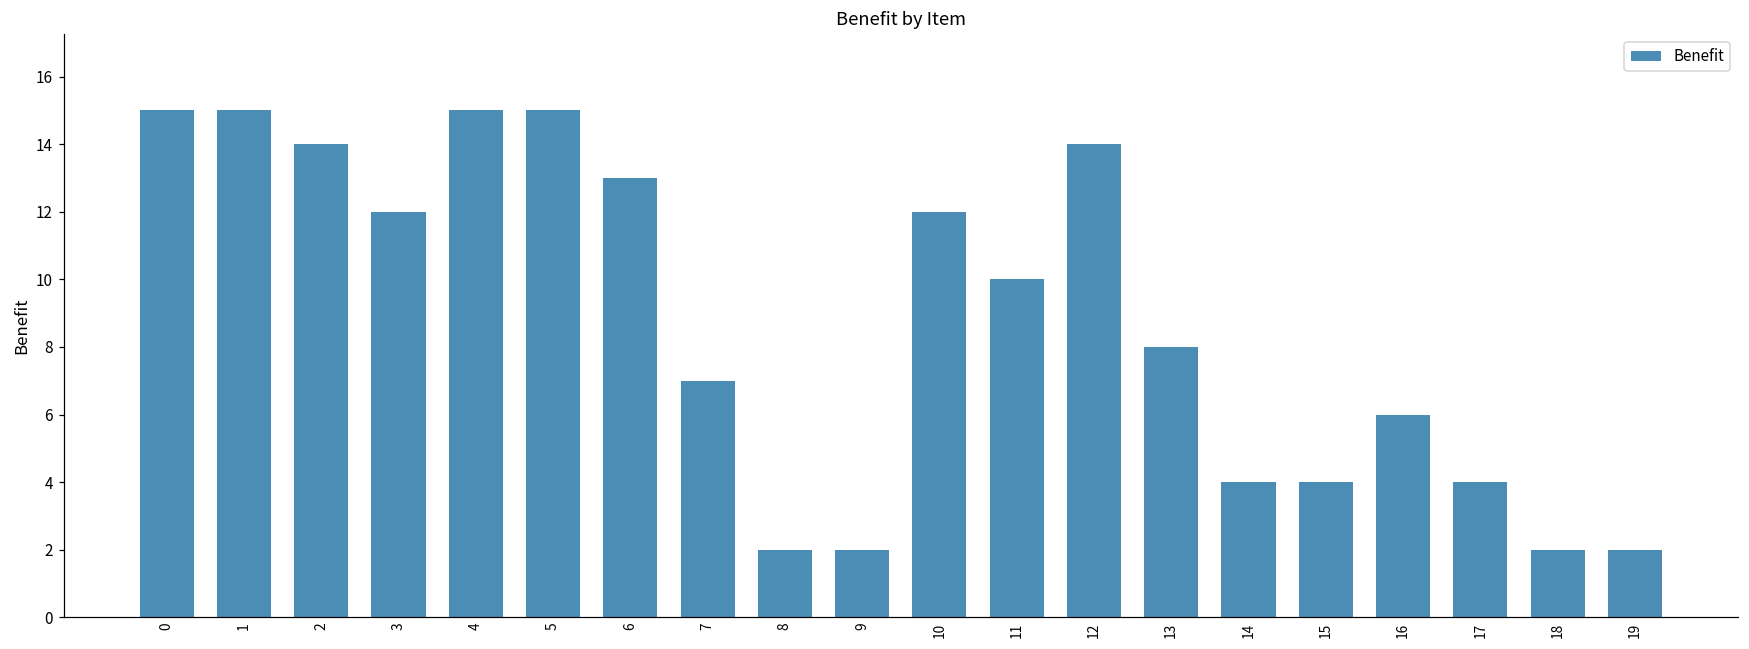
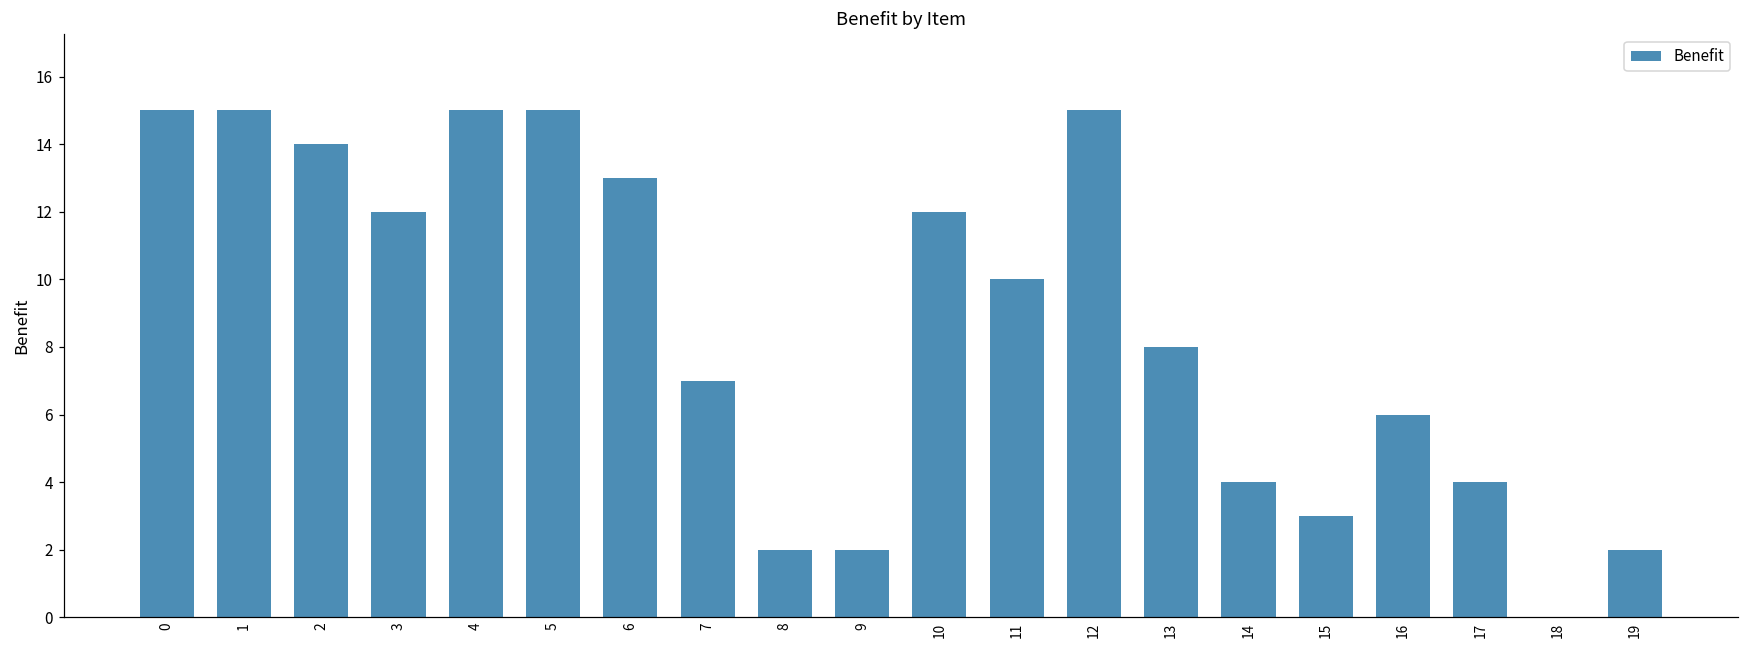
  {
    "0": 15,
    "1": 15,
    "2": 14,
    "3": 12,
    "4": 15,
    "5": 15,
    "6": 13,
    "7": 7,
    "8": 2,
    "9": 2,
    "10": 12,
    "11": 10,
-   "12": 14,
+   "12": 15,
    "13": 8,
    "14": 4,
-   "15": 4,
+   "15": 3,
    "16": 6,
    "17": 4,
-   "18": 2,
+   "18": 0,
    "19": 2
  }
